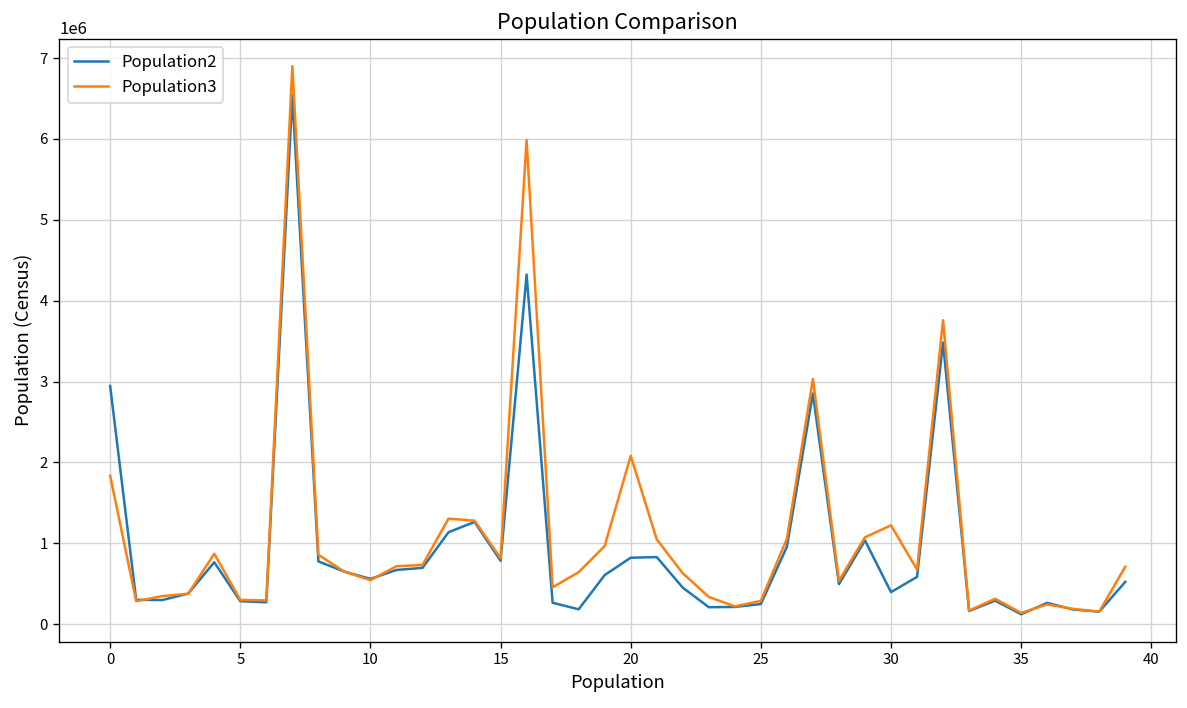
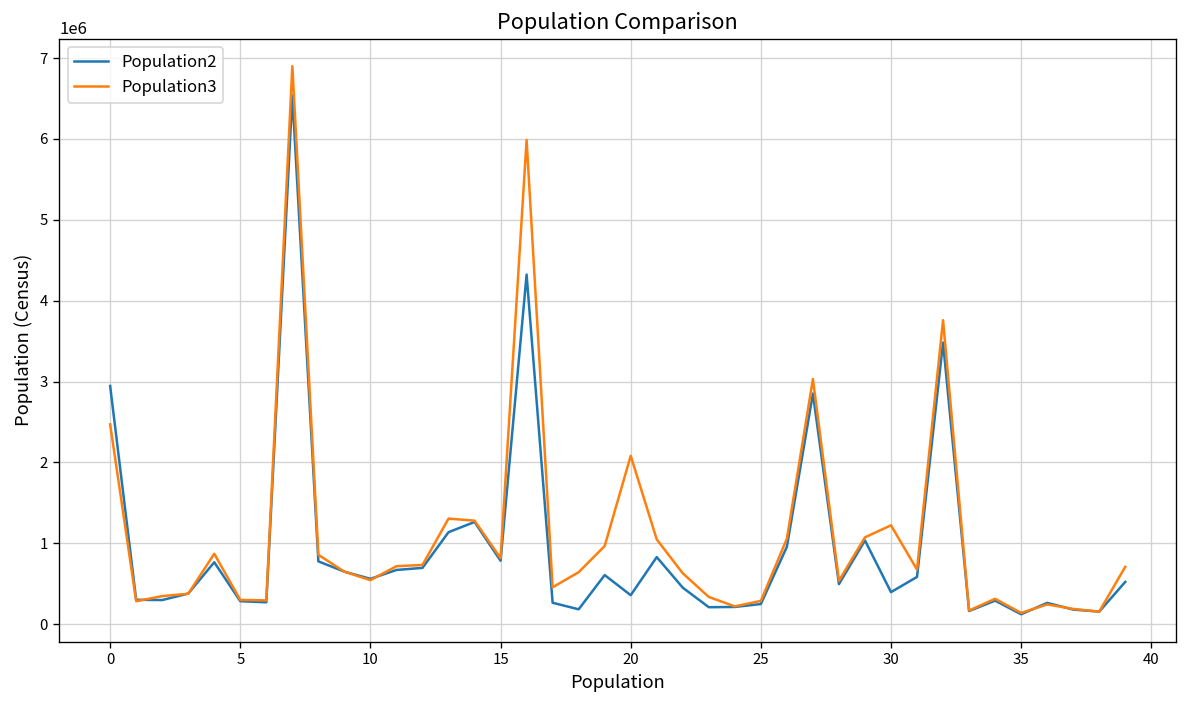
  {
    "Population2": {
      "0": 2900000,
-     "20": 800000,
+     "20": 400000,
      "25": 200000,
      "30": 400000
    },
    "Population3": {
-     "0": 1800000,
+     "0": 2500000,
      "20": 2100000,
      "25": 300000,
      "30": 1200000
    }
  }
